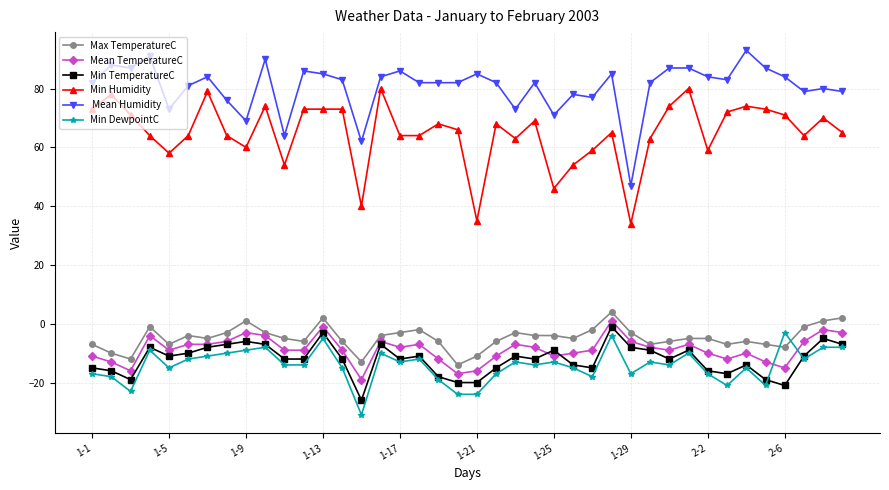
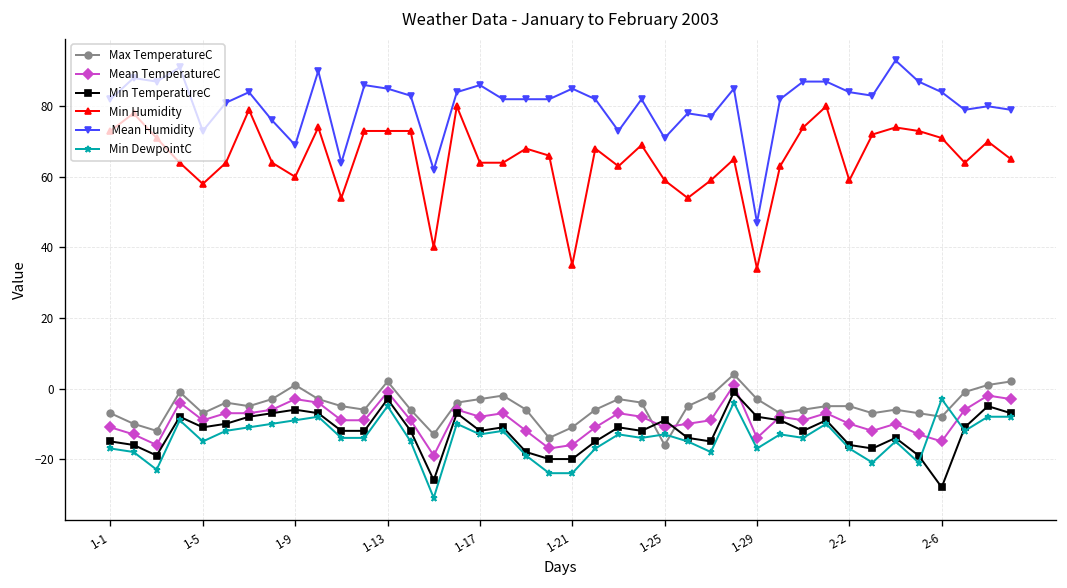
  {
    "Max TemperatureC": {
      "1-1": -7,
      "1-5": -7,
      "1-9": 1,
      "1-13": 2,
      "1-17": -3,
      "1-21": -11,
-     "1-25": -4,
+     "1-25": -16,
      "1-29": -3,
      "2-2": -5,
      "2-6": -8
    },
    "Mean TemperatureC": {
      "1-1": -11,
      "1-5": -9,
      "1-9": -3,
      "1-13": -1,
      "1-17": -8,
      "1-21": -16,
      "1-25": -11,
-     "1-29": -6,
+     "1-29": -14,
      "2-2": -10,
      "2-6": -15
    },
    "Min TemperatureC": {
      "1-1": -15,
      "1-5": -11,
      "1-9": -6,
      "1-13": -3,
      "1-17": -12,
      "1-21": -20,
      "1-25": -9,
      "1-29": -8,
      "2-2": -16,
-     "2-6": -21
+     "2-6": -28
    },
    "Min Humidity": {
      "1-5": 58,
      "1-9": 60,
      "1-13": 73,
      "1-17": 64,
      "1-21": 35,
-     "1-25": 46,
+     "1-25": 59,
      "1-29": 34,
      "2-2": 59,
      "2-6": 71
    },
    "Mean Humidity": {
      "1-9": 69,
      "1-13": 85,
      "1-17": 86,
      "1-21": 85,
      "1-25": 71,
      "1-29": 47,
      "2-2": 84,
      "2-6": 84
    },
    "Min DewpointC": {
      "1-1": -17,
      "1-5": -15,
      "1-9": -9,
      "1-13": -5,
      "1-17": -13,
      "1-21": -24,
      "1-25": -13,
      "1-29": -17,
      "2-2": -17,
      "2-6": -3
    }
  }
